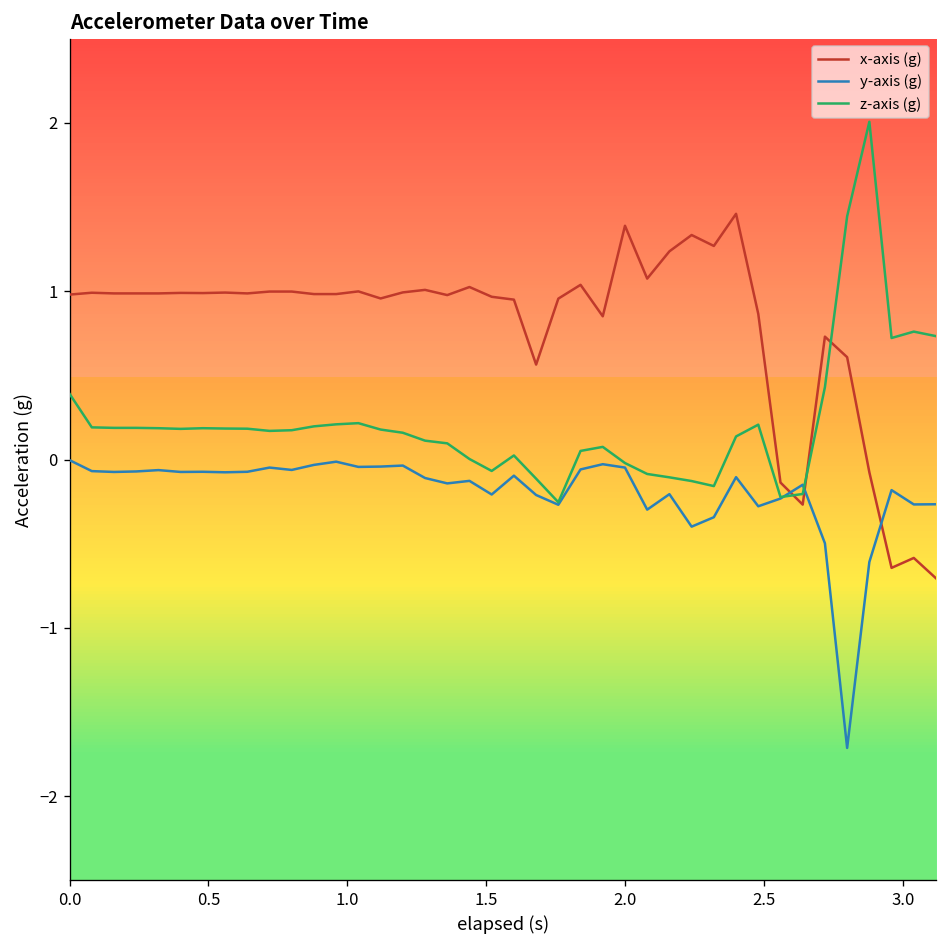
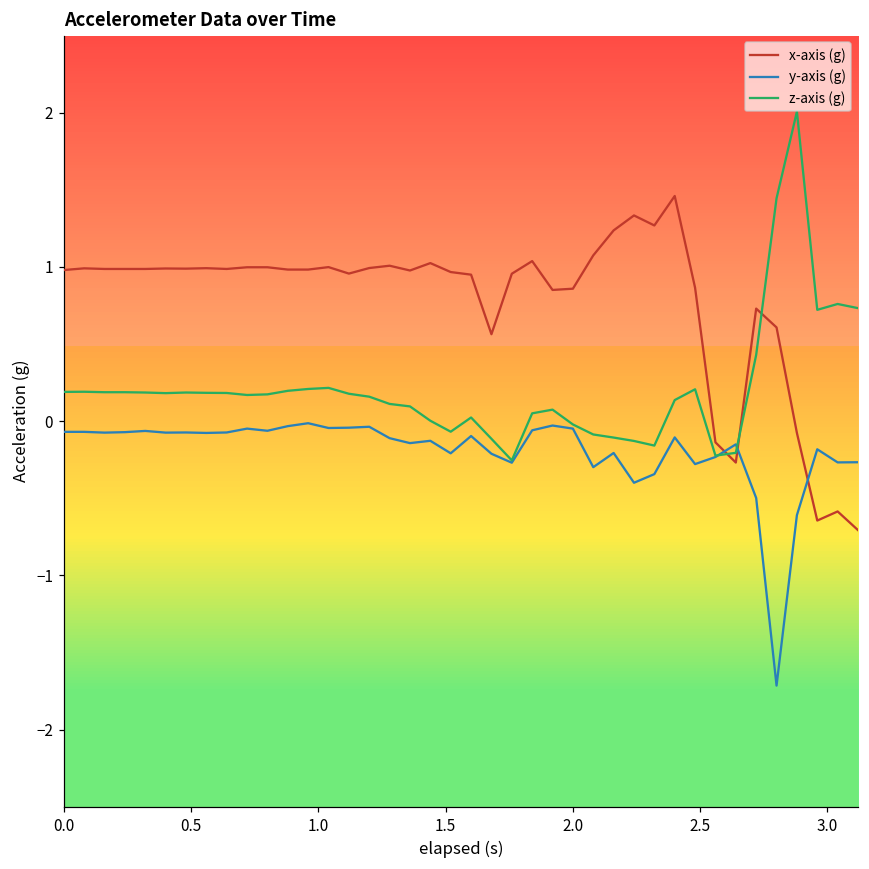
  {
    "x-axis (g)": {
      "0.0": 0.98,
-     "2.0": 1.39
+     "2.0": 0.86
    },
    "y-axis (g)": {
-     "0.0": 0.00,
+     "0.0": -0.07,
      "2.0": -0.05
    },
    "z-axis (g)": {
-     "0.0": 0.39,
+     "0.0": 0.19,
      "2.0": -0.02
    }
  }
